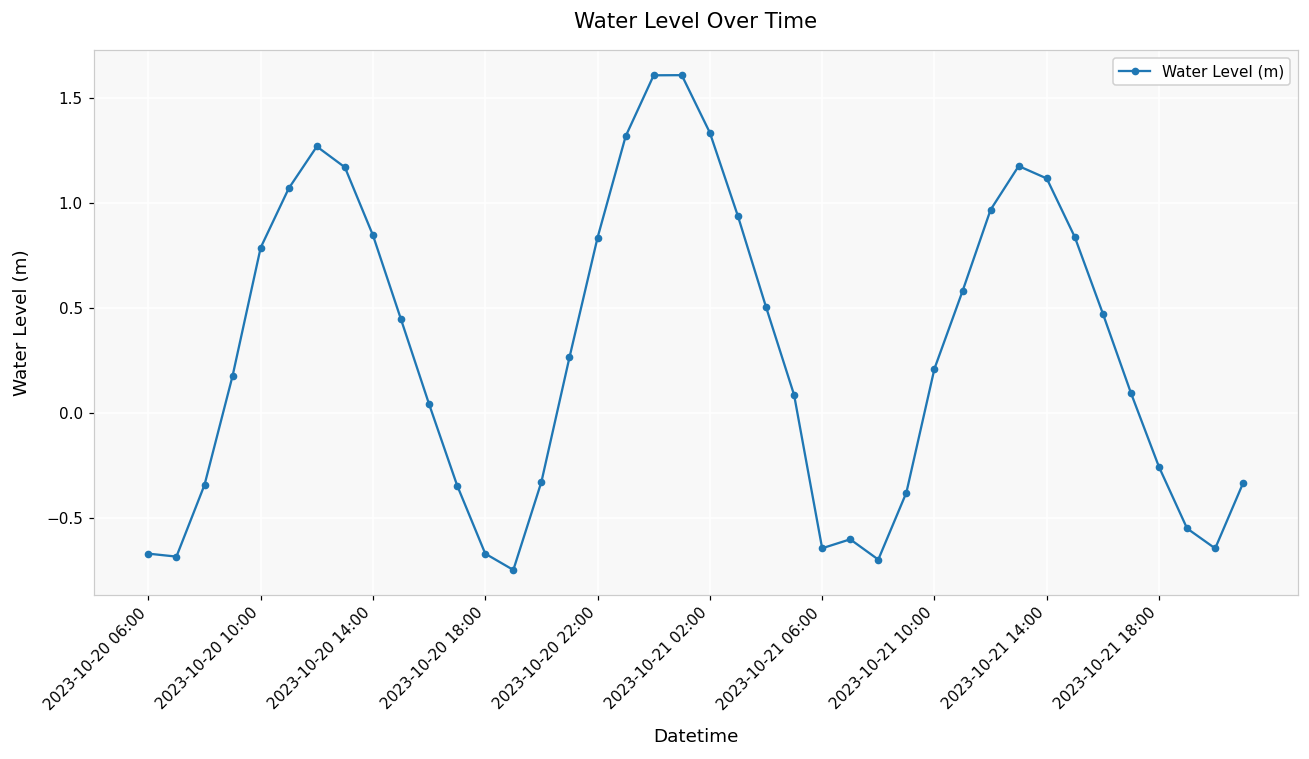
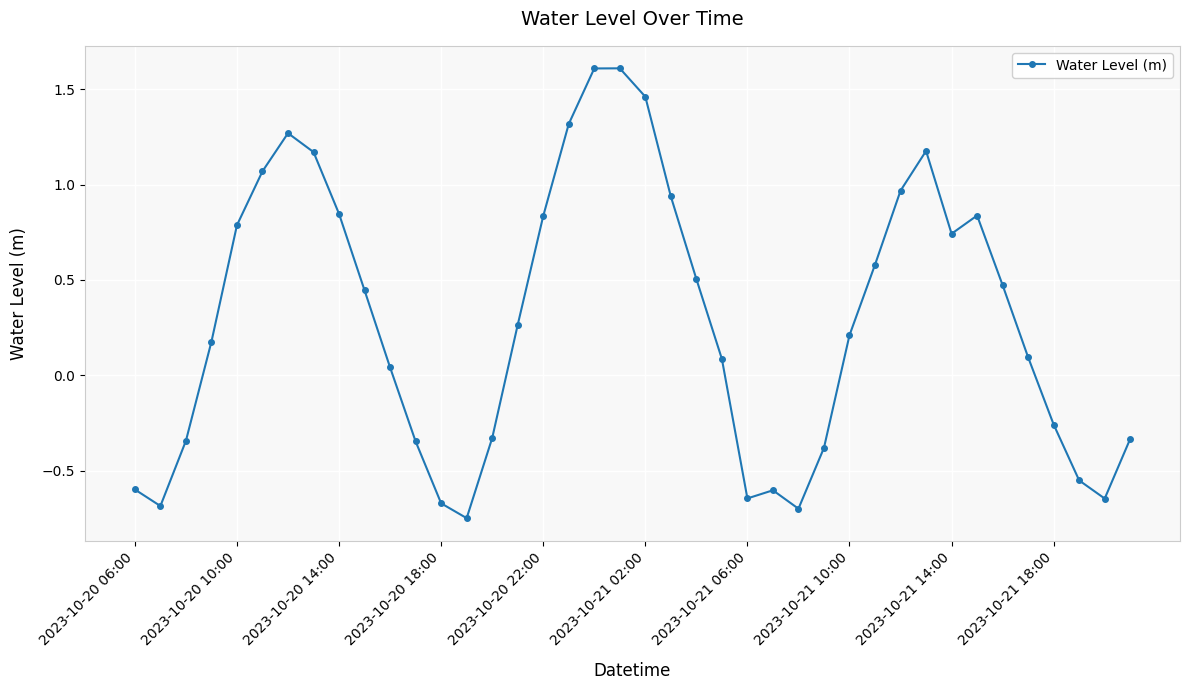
  {
-   "2023-10-20 06:00": -0.67,
+   "2023-10-20 06:00": -0.60,
    "2023-10-20 10:00": 0.79,
    "2023-10-20 14:00": 0.85,
    "2023-10-20 18:00": -0.67,
    "2023-10-20 22:00": 0.84,
-   "2023-10-21 02:00": 1.34,
+   "2023-10-21 02:00": 1.46,
    "2023-10-21 06:00": -0.65,
    "2023-10-21 10:00": 0.21,
-   "2023-10-21 14:00": 1.12,
+   "2023-10-21 14:00": 0.74,
    "2023-10-21 18:00": -0.26
  }
